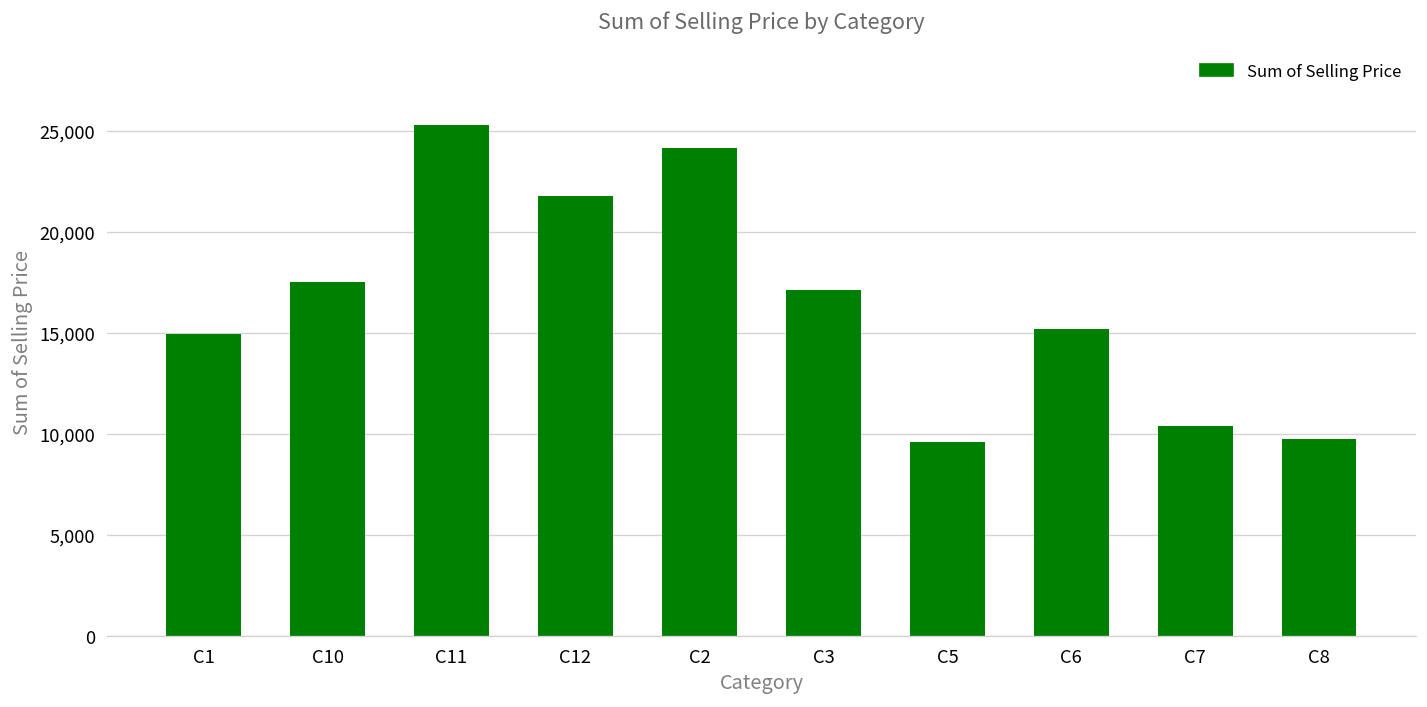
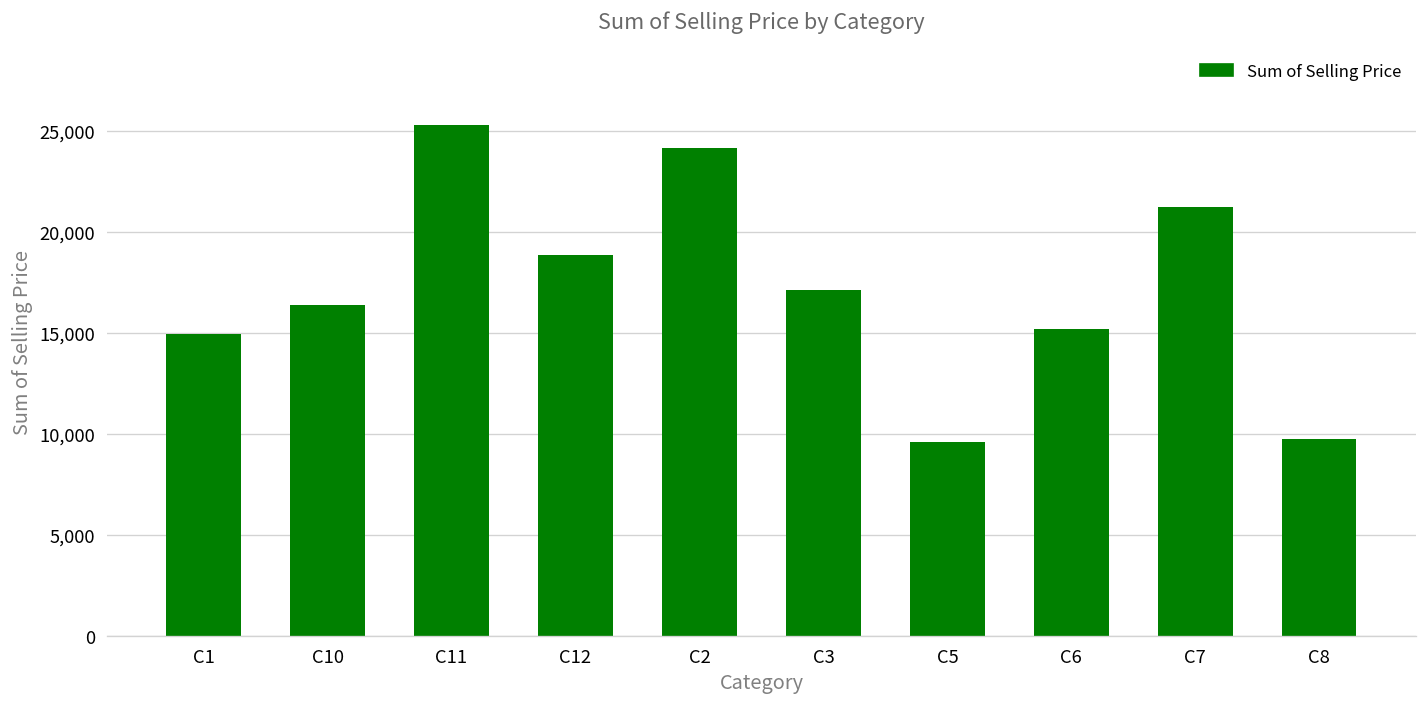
  {
    "C1": "15,000",
-   "C10": "17,500",
+   "C10": "16,400",
    "C11": "25,300",
-   "C12": "21,700",
+   "C12": "18,900",
    "C2": "24,200",
    "C3": "17,100",
    "C5": "9,600",
    "C6": "15,200",
-   "C7": "10,400",
+   "C7": "21,200",
    "C8": "9,800"
  }
